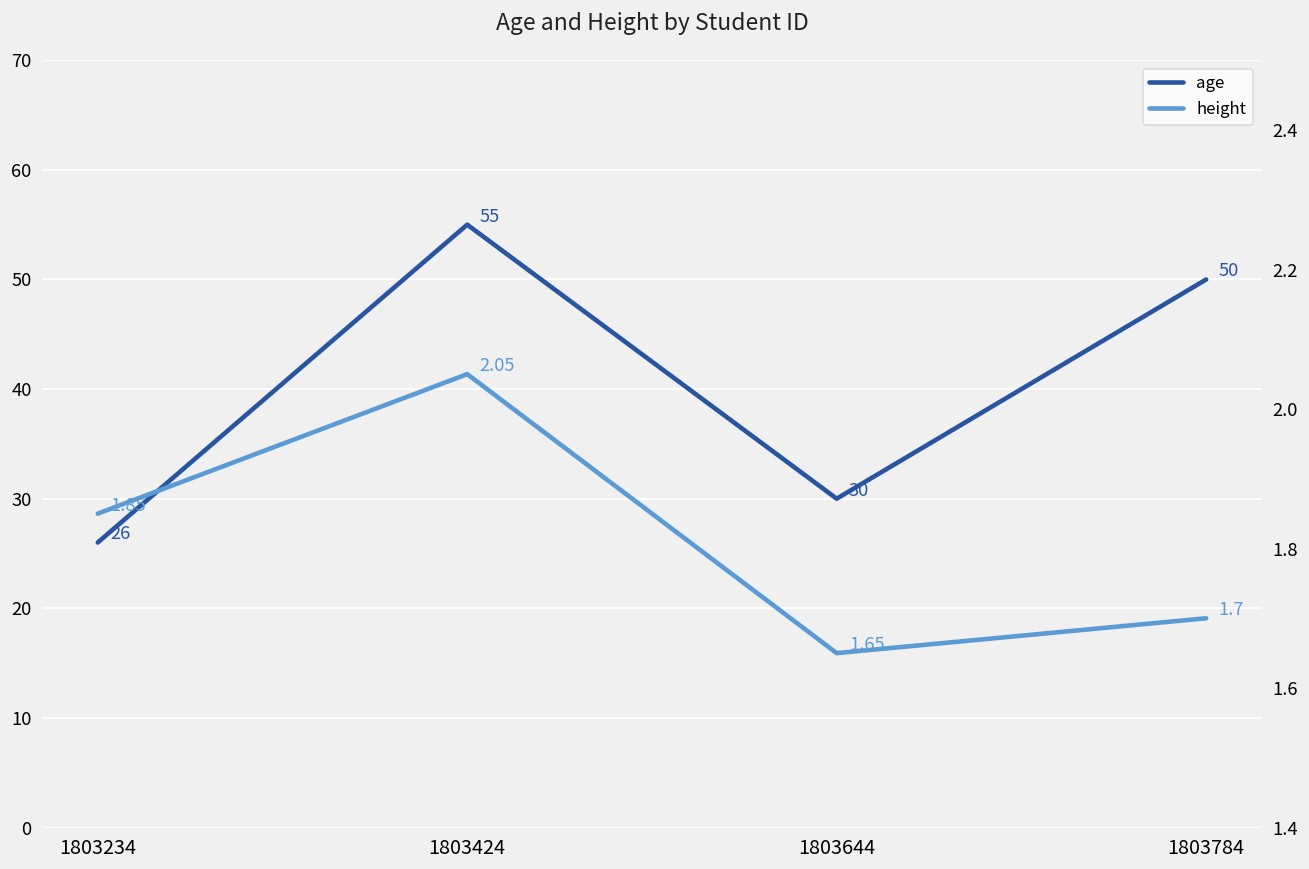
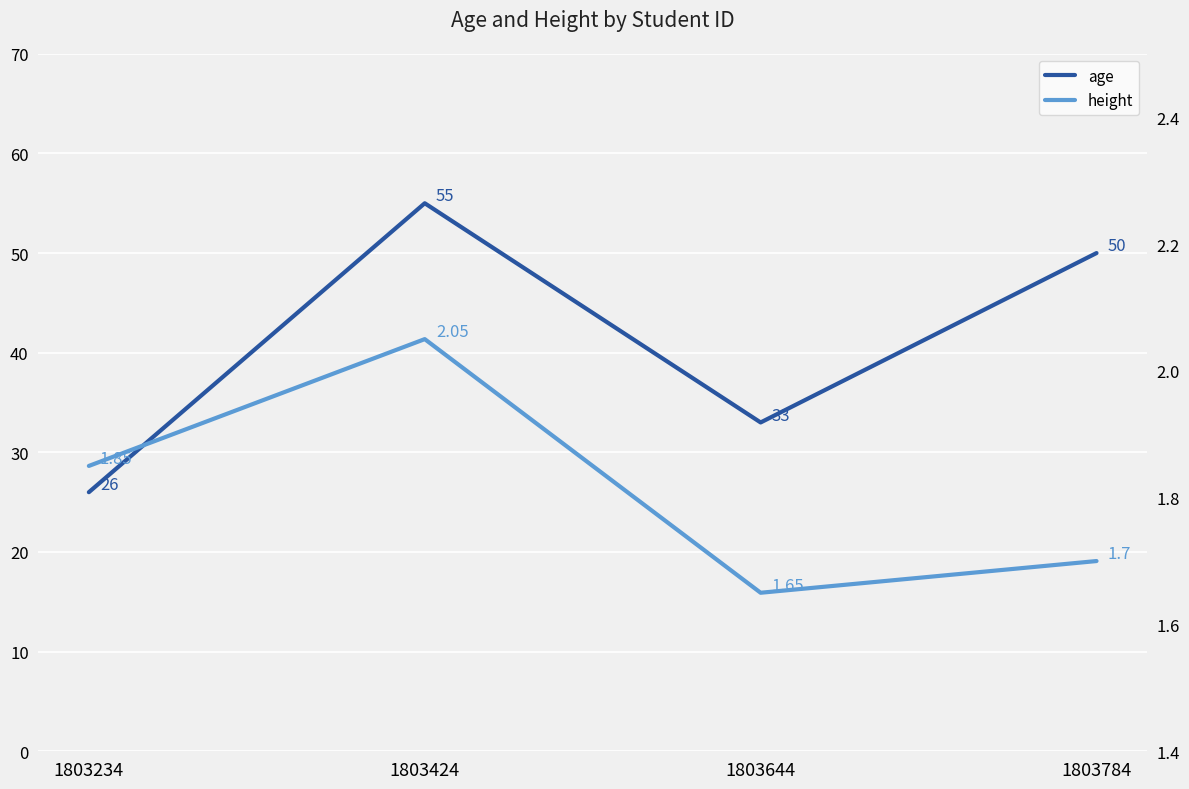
  {
    "age": {
      "1803234": 26,
      "1803424": 55,
-     "1803644": 30,
+     "1803644": 33,
      "1803784": 50
    },
    "height": {
      "1803234": 1.85,
      "1803424": 2.05,
      "1803644": 1.65,
      "1803784": 1.7
    }
  }
